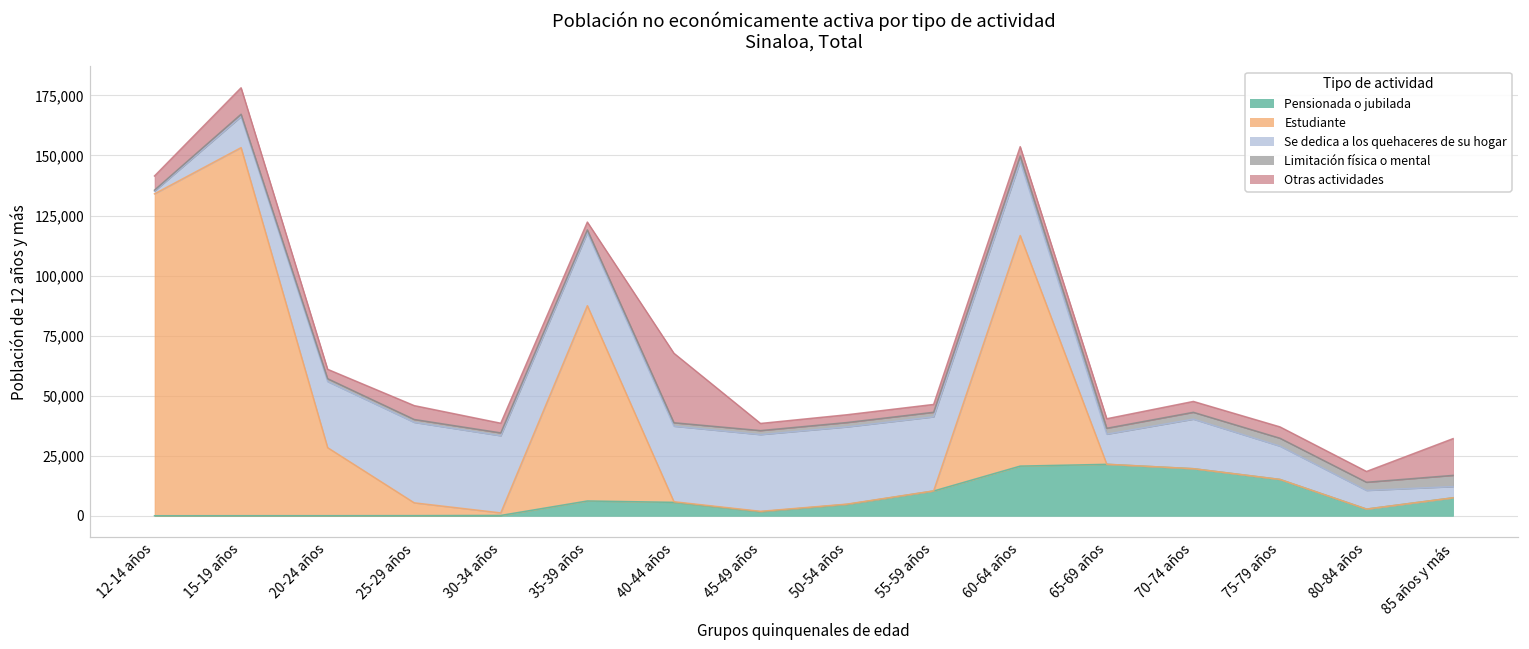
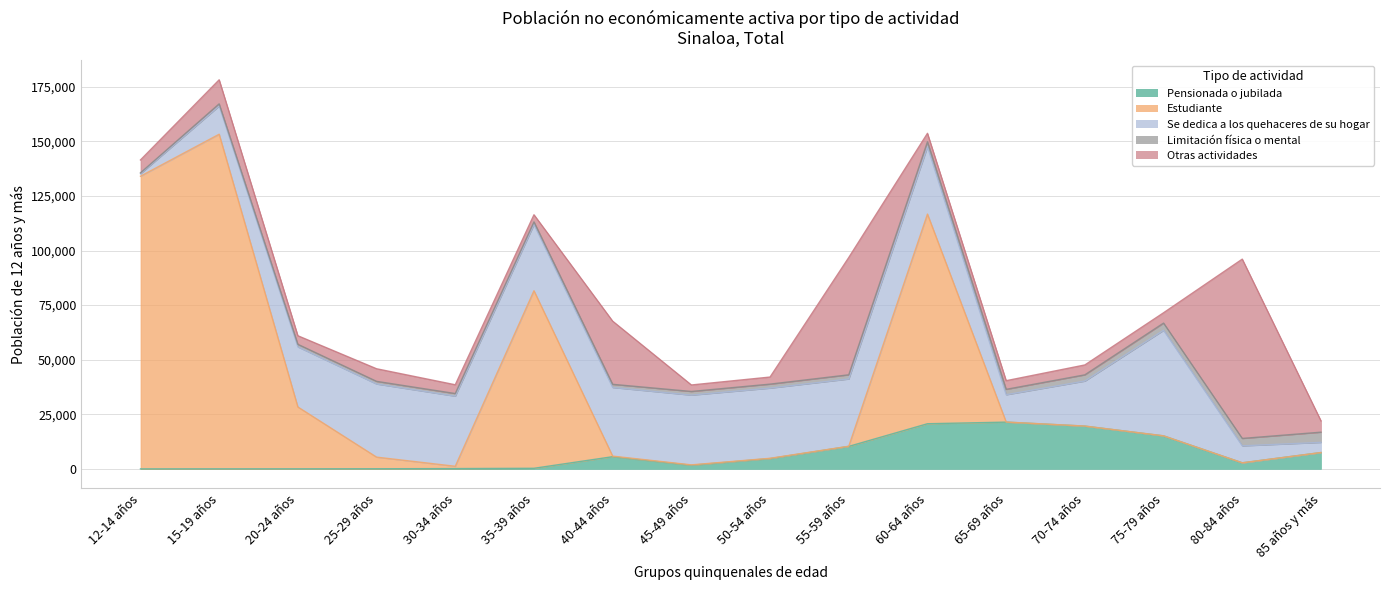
  {
    "Pensionada o jubilada": {
      "12-14 años": "0",
      "15-19 años": "0",
      "20-24 años": "0",
      "25-29 años": "0",
-     "35-39 años": "6,000",
+     "35-39 años": "0",
      "60-64 años": "21,000"
    },
    "Estudiante": {
      "15-19 años": "153,000",
      "20-24 años": "28,000",
      "25-29 años": "5,000",
      "35-39 años": "81,000",
      "60-64 años": "96,000"
    },
    "Se dedica a los quehaceres de su hogar": {
      "20-24 años": "28,000",
      "25-29 años": "33,000",
      "30-34 años": "32,000",
      "35-39 años": "30,000",
      "40-44 años": "31,000",
      "45-49 años": "32,000",
      "50-54 años": "32,000",
      "55-59 años": "31,000",
      "60-64 años": "31,000",
      "65-69 años": "13,000",
      "70-74 años": "21,000",
-     "75-79 años": "14,000",
+     "75-79 años": "48,000",
      "80-84 años": "8,000",
      "85 años y más": "5,000"
    },
    "Limitación física o mental": {
      "20-24 años": "1,000",
      "25-29 años": "1,000",
      "30-34 años": "1,000",
      "35-39 años": "1,000",
      "40-44 años": "1,000",
      "45-49 años": "2,000",
      "50-54 años": "2,000",
      "55-59 años": "2,000",
      "60-64 años": "2,000",
      "65-69 años": "2,000",
      "70-74 años": "3,000",
      "75-79 años": "3,000",
      "80-84 años": "3,000",
      "85 años y más": "5,000"
    },
    "Otras actividades": {
      "12-14 años": "6,000",
      "15-19 años": "11,000",
      "20-24 años": "4,000",
      "25-29 años": "6,000",
      "30-34 años": "4,000",
      "35-39 años": "3,000",
      "40-44 años": "29,000",
      "45-49 años": "3,000",
      "50-54 años": "3,000",
-     "55-59 años": "3,000",
+     "55-59 años": "54,000",
      "60-64 años": "4,000",
      "65-69 años": "4,000",
      "70-74 años": "5,000",
      "75-79 años": "5,000",
-     "80-84 años": "4,000",
-     "85 años y más": "15,000"
+     "80-84 años": "82,000",
+     "85 años y más": "5,000"
    }
  }
